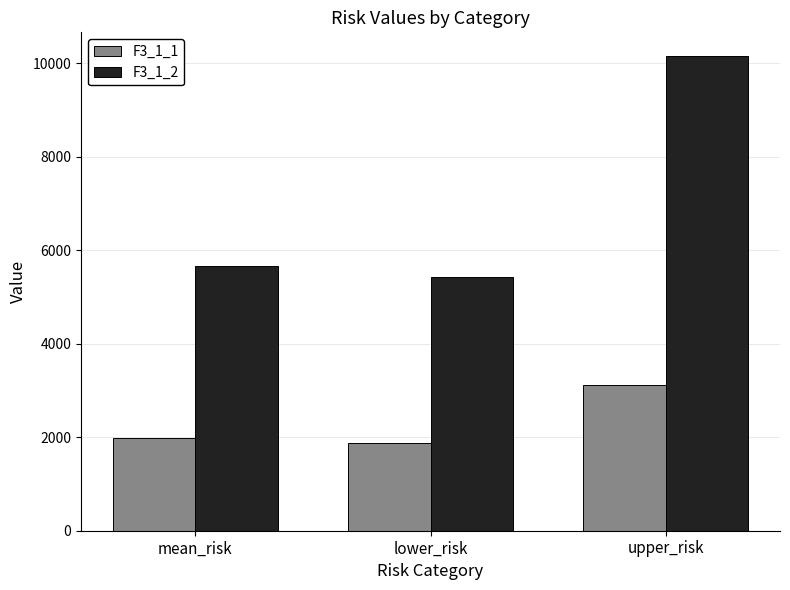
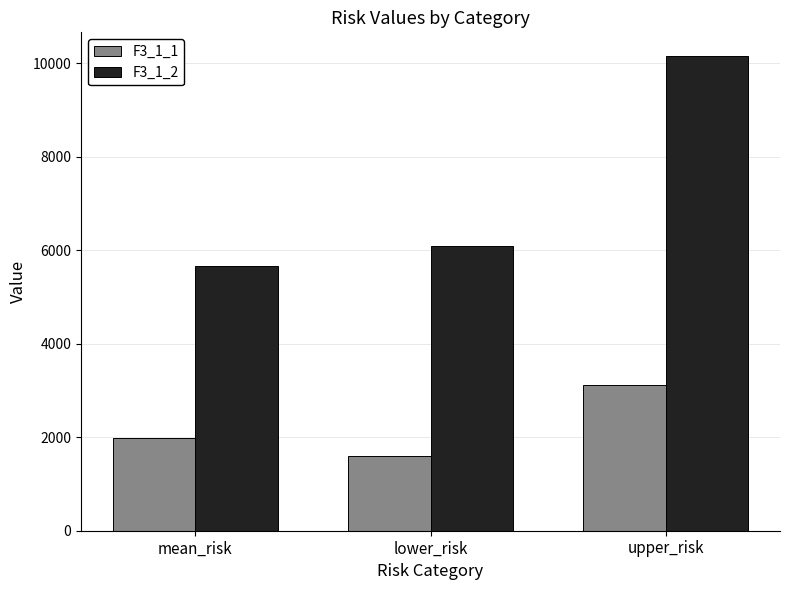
  {
    "F3_1_1": {
      "mean_risk": 2000,
-     "lower_risk": 1900,
+     "lower_risk": 1600,
      "upper_risk": 3100
    },
    "F3_1_2": {
      "mean_risk": 5700,
-     "lower_risk": 5400,
+     "lower_risk": 6100,
      "upper_risk": 10200
    }
  }
